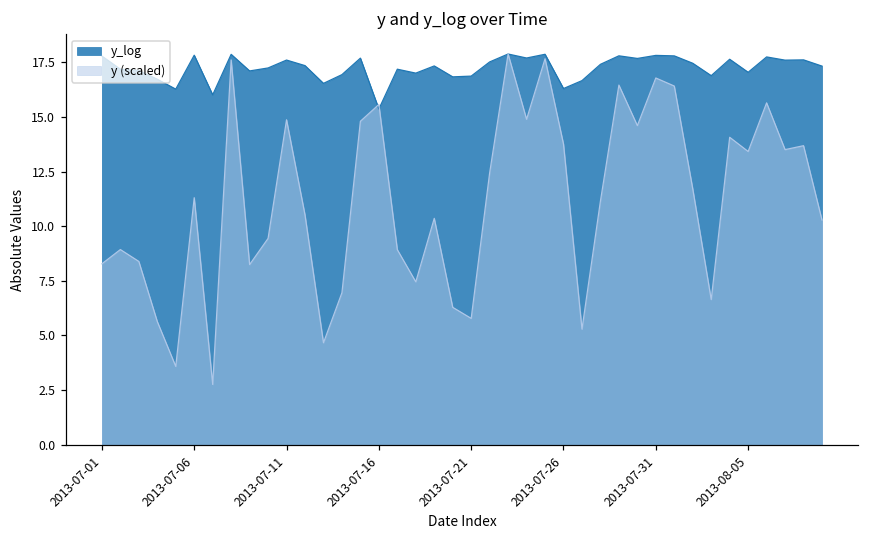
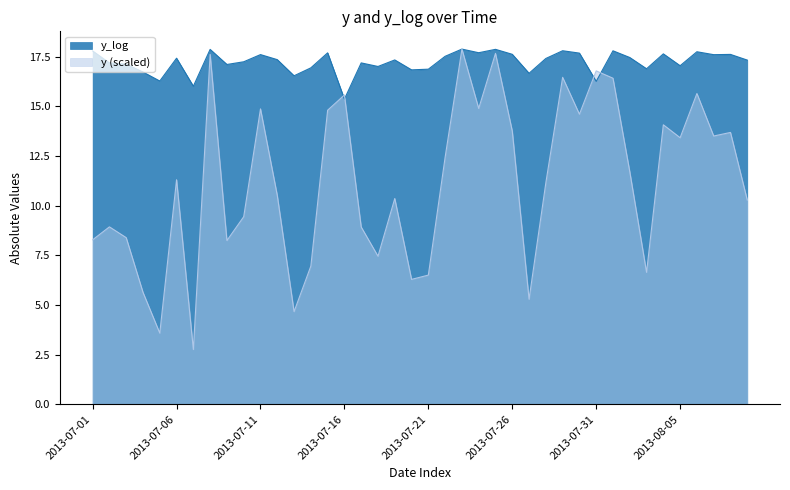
  {
    "y_log": {
-     "2013-07-06": 17.8,
+     "2013-07-06": 17.4,
      "2013-07-11": 17.6,
      "2013-07-16": 15.4,
      "2013-07-21": 16.9,
-     "2013-07-26": 16.3,
-     "2013-07-31": 17.8,
+     "2013-07-26": 17.6,
+     "2013-07-31": 16.3,
      "2013-08-05": 17.0
    },
    "y (scaled)": {
      "2013-07-01": 8.3,
      "2013-07-06": 11.3,
      "2013-07-11": 14.9,
      "2013-07-16": 15.6,
-     "2013-07-21": 5.8,
+     "2013-07-21": 6.5,
      "2013-07-26": 13.8,
      "2013-07-31": 16.8,
      "2013-08-05": 13.4
    }
  }
